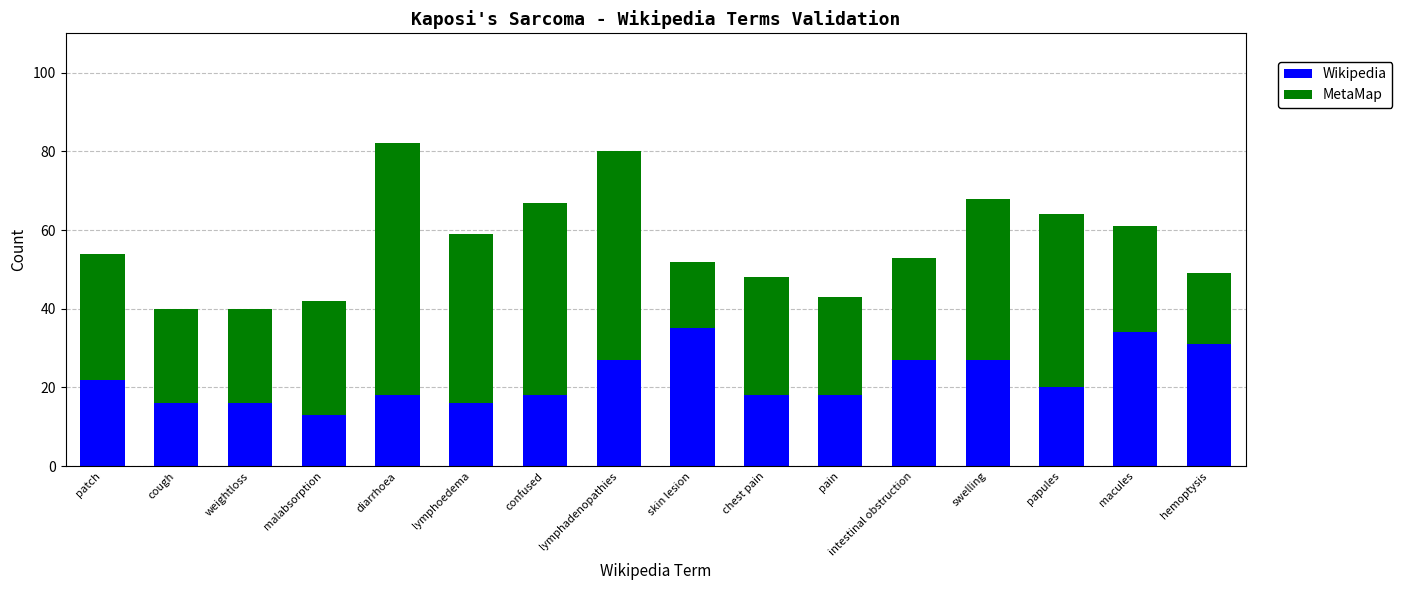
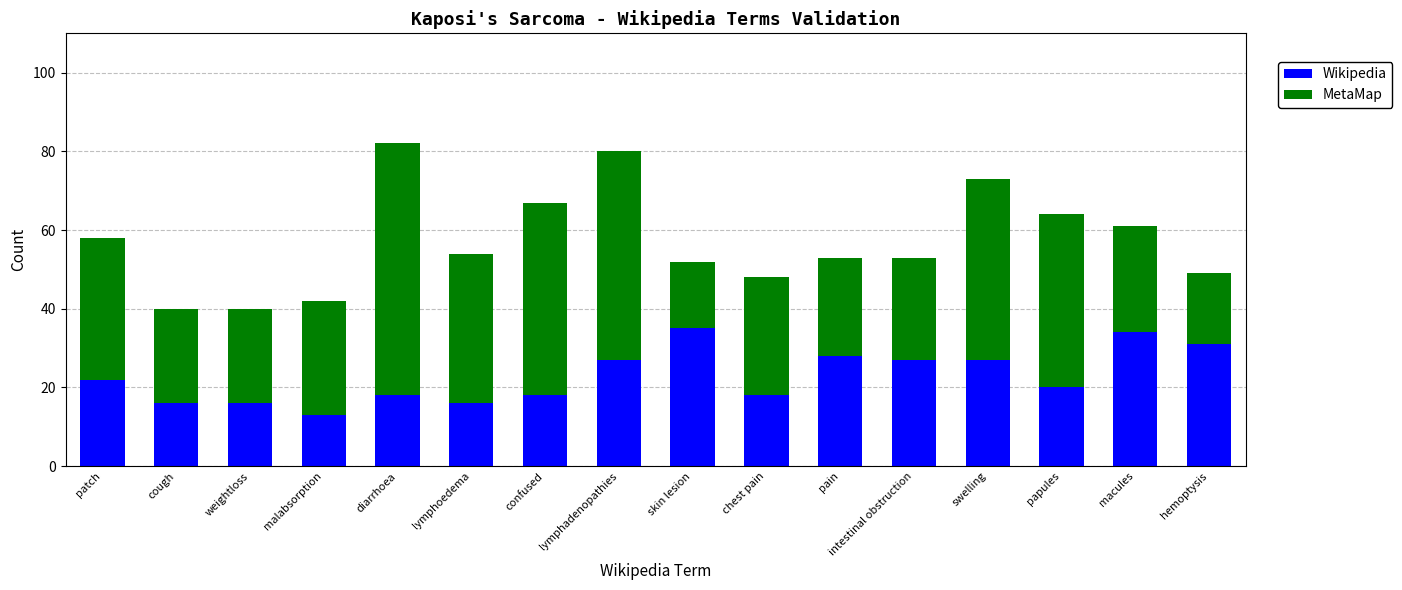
  {
    "Wikipedia": {
      "patch": 22,
      "cough": 16,
      "weightloss": 16,
      "malabsorption": 13,
      "diarrhoea": 18,
      "lymphoedema": 16,
      "confused": 18,
      "lymphadenopathies": 27,
      "skin lesion": 35,
      "chest pain": 18,
-     "pain": 18,
+     "pain": 28,
      "intestinal obstruction": 27,
      "swelling": 27,
      "papules": 20,
      "macules": 34,
      "hemoptysis": 31
    },
    "MetaMap": {
-     "patch": 32,
+     "patch": 36,
      "cough": 24,
      "weightloss": 24,
      "malabsorption": 29,
      "diarrhoea": 64,
-     "lymphoedema": 43,
+     "lymphoedema": 38,
      "confused": 49,
      "lymphadenopathies": 53,
      "skin lesion": 17,
      "chest pain": 30,
      "pain": 25,
      "intestinal obstruction": 26,
-     "swelling": 41,
+     "swelling": 46,
      "papules": 44,
      "macules": 27,
      "hemoptysis": 18
    }
  }
